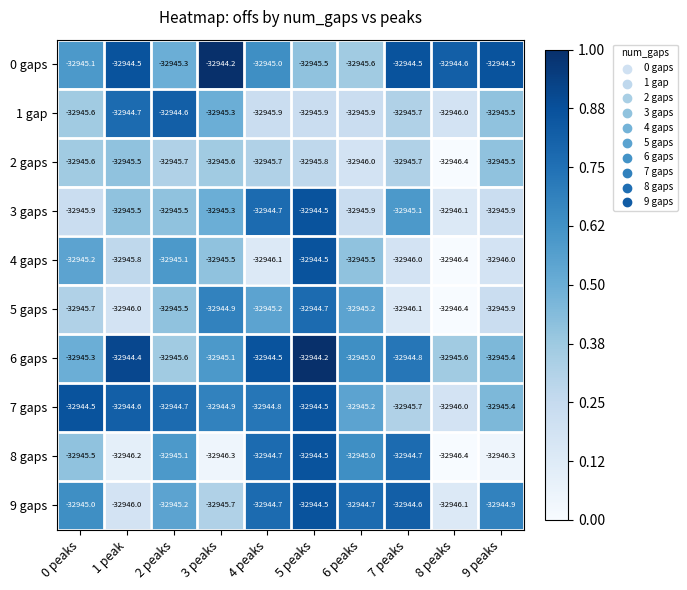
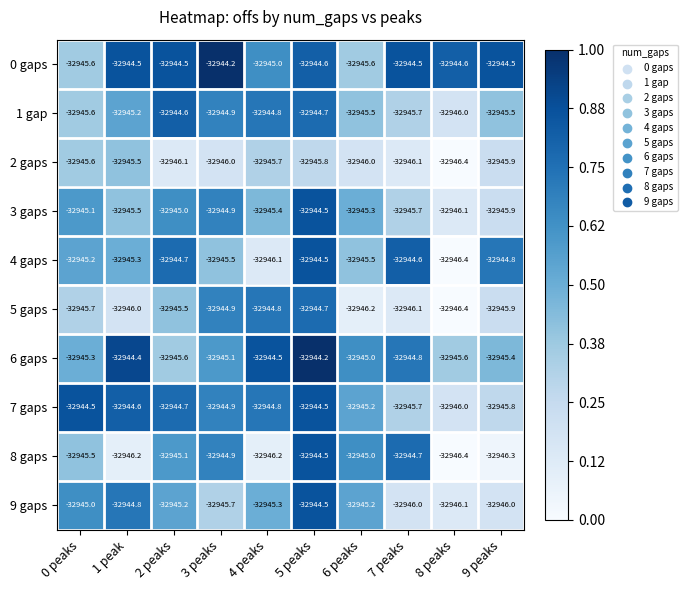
  {
    "0 gaps": {
-     "0 peaks": -32945.1,
+     "0 peaks": -32945.6,
      "1 peak": -32944.5,
-     "2 peaks": -32945.3,
+     "2 peaks": -32944.5,
      "3 peaks": -32944.2,
      "4 peaks": -32945.0,
-     "5 peaks": -32945.5,
+     "5 peaks": -32944.6,
      "6 peaks": -32945.6,
      "7 peaks": -32944.5,
      "8 peaks": -32944.6,
      "9 peaks": -32944.5
    },
    "1 gap": {
      "0 peaks": -32945.6,
-     "1 peak": -32944.7,
+     "1 peak": -32945.2,
      "2 peaks": -32944.6,
-     "3 peaks": -32945.3,
-     "4 peaks": -32945.9,
-     "5 peaks": -32945.9,
-     "6 peaks": -32945.9,
+     "3 peaks": -32944.9,
+     "4 peaks": -32944.8,
+     "5 peaks": -32944.7,
+     "6 peaks": -32945.5,
      "7 peaks": -32945.7,
      "8 peaks": -32946.0,
      "9 peaks": -32945.5
    },
    "2 gaps": {
      "0 peaks": -32945.6,
      "1 peak": -32945.5,
-     "2 peaks": -32945.7,
-     "3 peaks": -32945.6,
+     "2 peaks": -32946.1,
+     "3 peaks": -32946.0,
      "4 peaks": -32945.7,
      "5 peaks": -32945.8,
      "6 peaks": -32946.0,
-     "7 peaks": -32945.7,
+     "7 peaks": -32946.1,
      "8 peaks": -32946.4,
-     "9 peaks": -32945.5
+     "9 peaks": -32945.9
    },
    "3 gaps": {
-     "0 peaks": -32945.9,
+     "0 peaks": -32945.1,
      "1 peak": -32945.5,
-     "2 peaks": -32945.5,
-     "3 peaks": -32945.3,
-     "4 peaks": -32944.7,
+     "2 peaks": -32945.0,
+     "3 peaks": -32944.9,
+     "4 peaks": -32945.4,
      "5 peaks": -32944.5,
-     "6 peaks": -32945.9,
-     "7 peaks": -32945.1,
+     "6 peaks": -32945.3,
+     "7 peaks": -32945.7,
      "8 peaks": -32946.1,
      "9 peaks": -32945.9
    },
    "4 gaps": {
      "0 peaks": -32945.2,
-     "1 peak": -32945.8,
-     "2 peaks": -32945.1,
+     "1 peak": -32945.3,
+     "2 peaks": -32944.7,
      "3 peaks": -32945.5,
      "4 peaks": -32946.1,
      "5 peaks": -32944.5,
      "6 peaks": -32945.5,
-     "7 peaks": -32946.0,
+     "7 peaks": -32944.6,
      "8 peaks": -32946.4,
-     "9 peaks": -32946.0
+     "9 peaks": -32944.8
    },
    "5 gaps": {
      "0 peaks": -32945.7,
      "1 peak": -32946.0,
      "2 peaks": -32945.5,
      "3 peaks": -32944.9,
-     "4 peaks": -32945.2,
+     "4 peaks": -32944.8,
      "5 peaks": -32944.7,
-     "6 peaks": -32945.2,
+     "6 peaks": -32946.2,
      "7 peaks": -32946.1,
      "8 peaks": -32946.4,
      "9 peaks": -32945.9
    },
    "6 gaps": {
      "0 peaks": -32945.3,
      "1 peak": -32944.4,
      "2 peaks": -32945.6,
      "3 peaks": -32945.1,
      "4 peaks": -32944.5,
      "5 peaks": -32944.2,
      "6 peaks": -32945.0,
      "7 peaks": -32944.8,
      "8 peaks": -32945.6,
      "9 peaks": -32945.4
    },
    "7 gaps": {
      "0 peaks": -32944.5,
      "1 peak": -32944.6,
      "2 peaks": -32944.7,
      "3 peaks": -32944.9,
      "4 peaks": -32944.8,
      "5 peaks": -32944.5,
      "6 peaks": -32945.2,
      "7 peaks": -32945.7,
      "8 peaks": -32946.0,
-     "9 peaks": -32945.4
+     "9 peaks": -32945.8
    },
    "8 gaps": {
      "0 peaks": -32945.5,
      "1 peak": -32946.2,
      "2 peaks": -32945.1,
-     "3 peaks": -32946.3,
-     "4 peaks": -32944.7,
+     "3 peaks": -32944.9,
+     "4 peaks": -32946.2,
      "5 peaks": -32944.5,
      "6 peaks": -32945.0,
      "7 peaks": -32944.7,
      "8 peaks": -32946.4,
      "9 peaks": -32946.3
    },
    "9 gaps": {
      "0 peaks": -32945.0,
-     "1 peak": -32946.0,
+     "1 peak": -32944.8,
      "2 peaks": -32945.2,
      "3 peaks": -32945.7,
-     "4 peaks": -32944.7,
+     "4 peaks": -32945.3,
      "5 peaks": -32944.5,
-     "6 peaks": -32944.7,
-     "7 peaks": -32944.6,
+     "6 peaks": -32945.2,
+     "7 peaks": -32946.0,
      "8 peaks": -32946.1,
-     "9 peaks": -32944.9
+     "9 peaks": -32946.0
    }
  }
